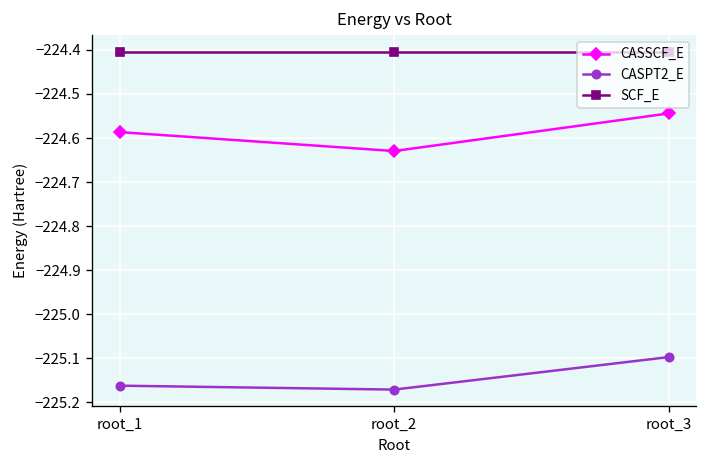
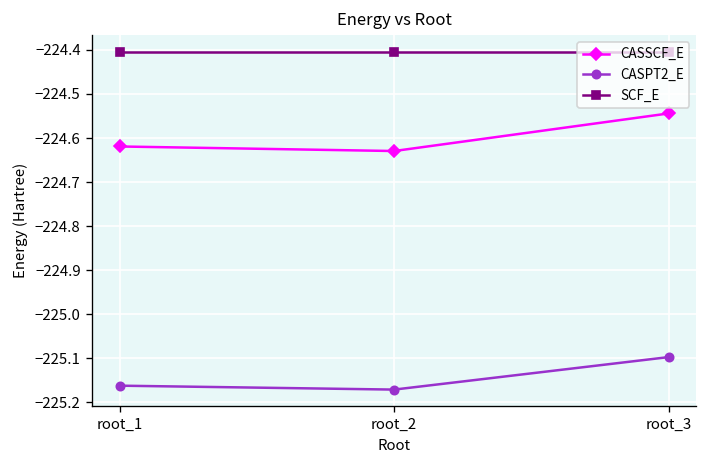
  {
    "CASSCF_E": {
-     "root_1": -224.59,
+     "root_1": -224.62,
      "root_2": -224.63,
      "root_3": -224.54
    },
    "CASPT2_E": {
      "root_1": -225.16,
      "root_2": -225.17,
      "root_3": -225.10
    },
    "SCF_E": {
      "root_1": -224.40,
      "root_2": -224.40
    }
  }
